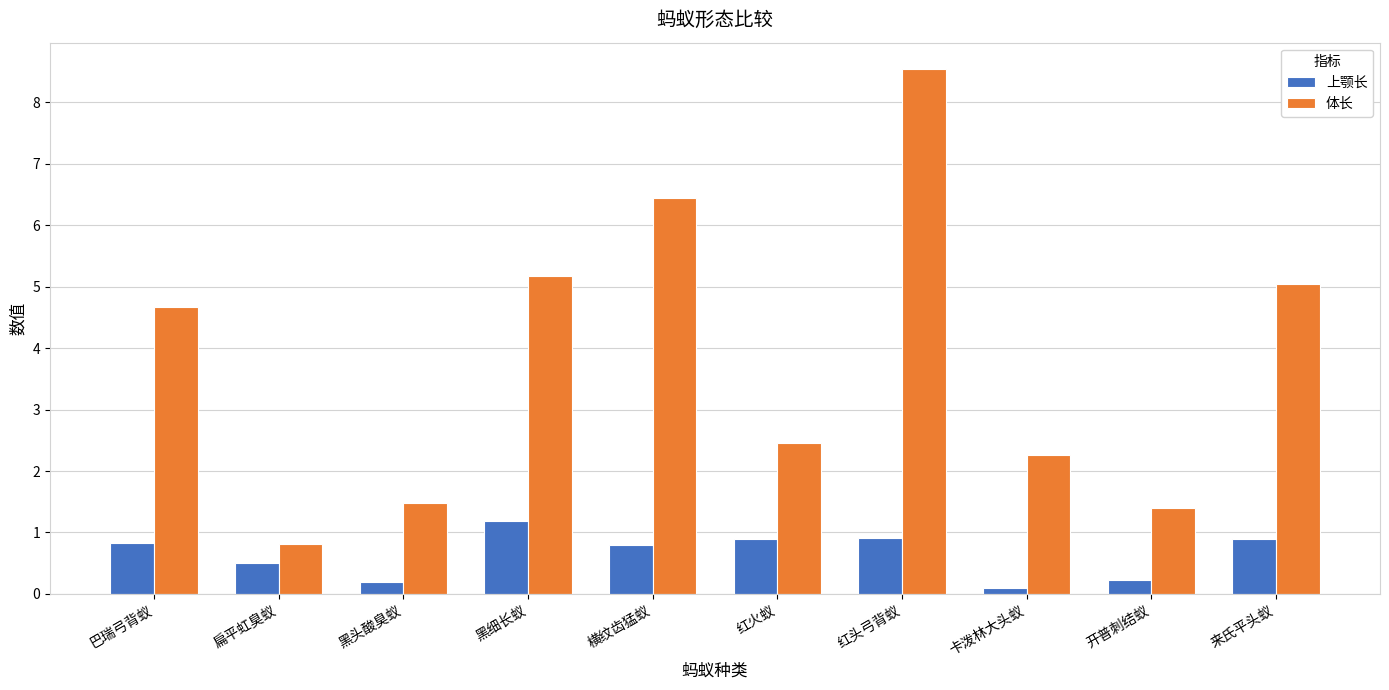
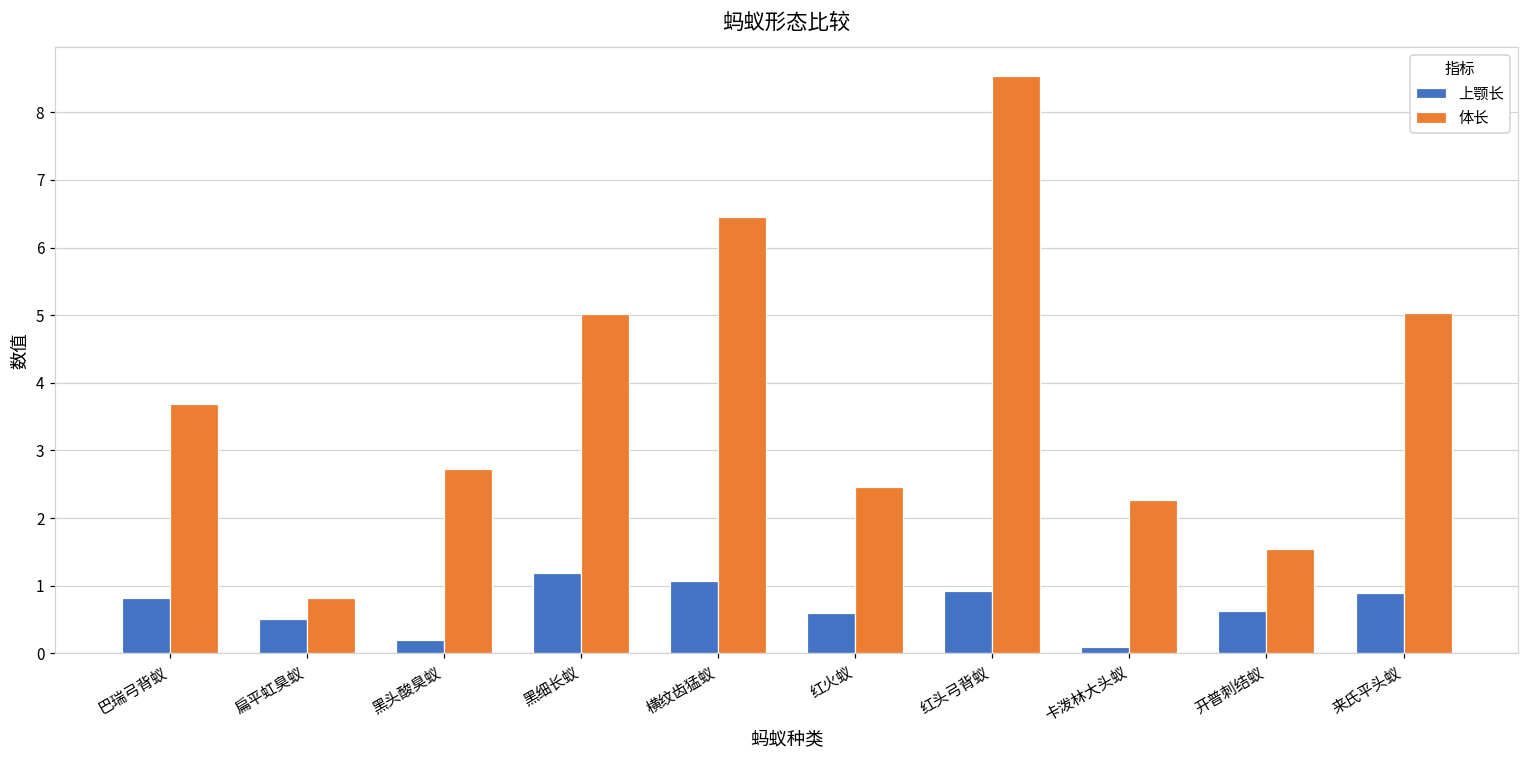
  {
    "上颚长": {
      "巴瑞弓背蚁": 0.8,
      "扁平虹臭蚁": 0.5,
      "黑头酸臭蚁": 0.2,
      "黑细长蚁": 1.2,
-     "横纹齿猛蚁": 0.8,
-     "红火蚁": 0.9,
+     "横纹齿猛蚁": 1.1,
+     "红火蚁": 0.6,
      "红头弓背蚁": 0.9,
      "卡泼林大头蚁": 0.1,
-     "开普刺结蚁": 0.2,
+     "开普刺结蚁": 0.6,
      "来氏平头蚁": 0.9
    },
    "体长": {
-     "巴瑞弓背蚁": 4.7,
+     "巴瑞弓背蚁": 3.7,
      "扁平虹臭蚁": 0.8,
-     "黑头酸臭蚁": 1.5,
-     "黑细长蚁": 5.2,
+     "黑头酸臭蚁": 2.7,
+     "黑细长蚁": 5.0,
      "横纹齿猛蚁": 6.4,
      "红火蚁": 2.5,
      "红头弓背蚁": 8.5,
      "卡泼林大头蚁": 2.3,
-     "开普刺结蚁": 1.4,
+     "开普刺结蚁": 1.5,
      "来氏平头蚁": 5.0
    }
  }
